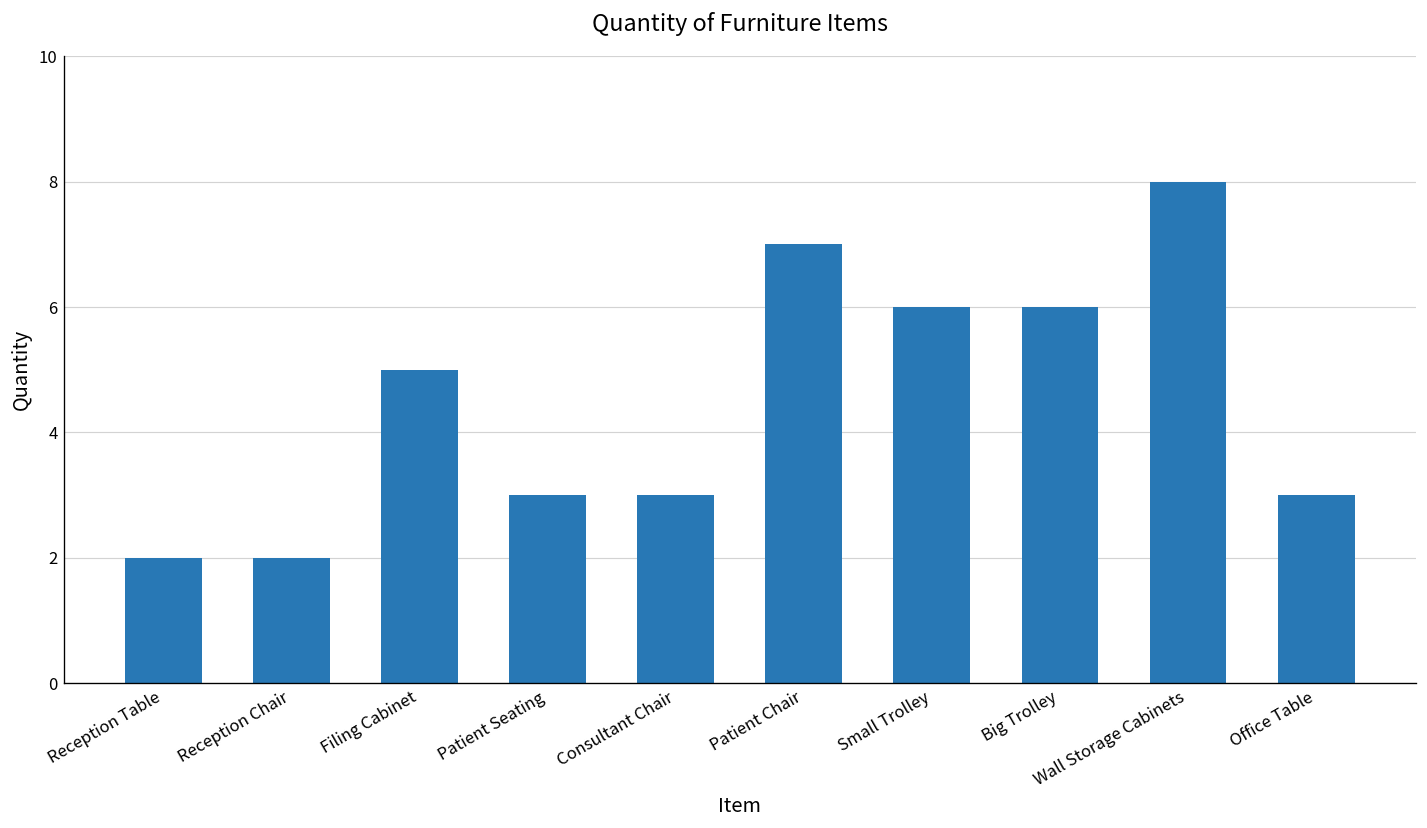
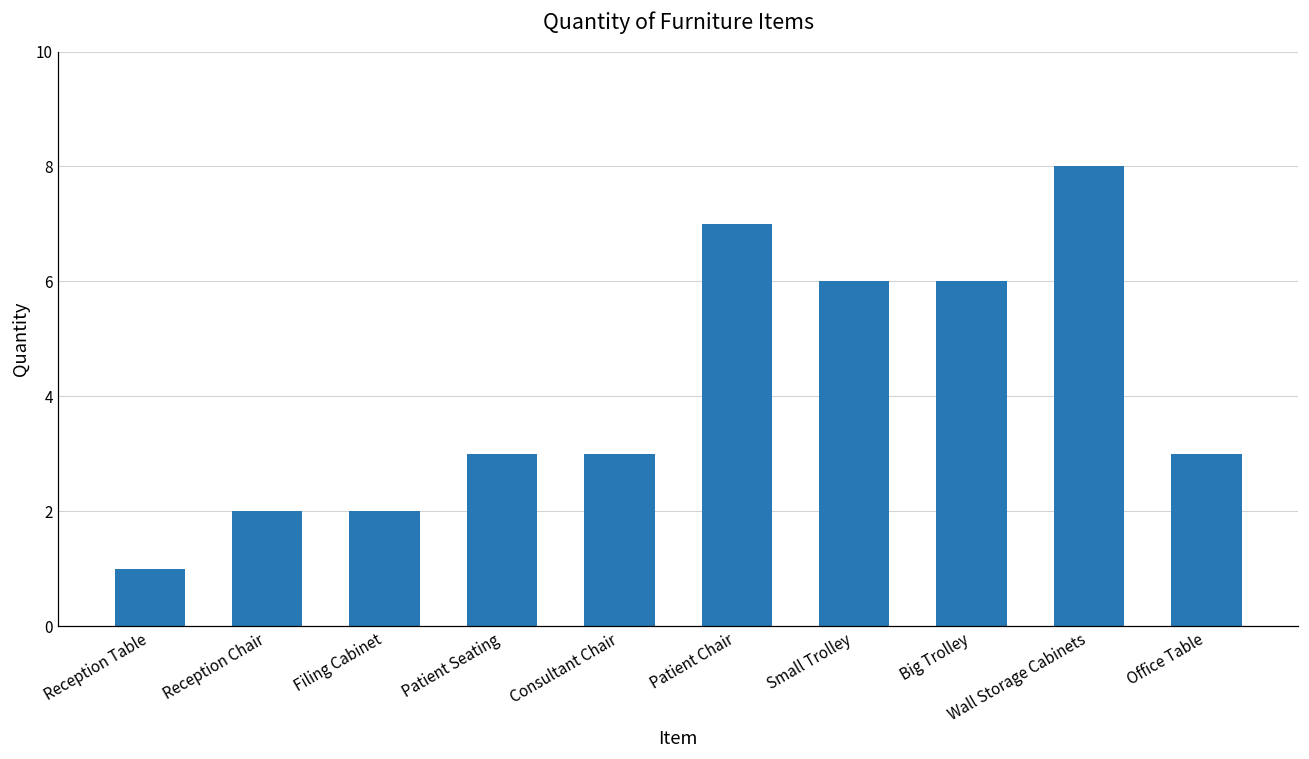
  {
-   "Reception Table": 2,
+   "Reception Table": 1,
    "Reception Chair": 2,
-   "Filing Cabinet": 5,
+   "Filing Cabinet": 2,
    "Patient Seating": 3,
    "Consultant Chair": 3,
    "Patient Chair": 7,
    "Small Trolley": 6,
    "Big Trolley": 6,
    "Wall Storage Cabinets": 8,
    "Office Table": 3
  }
